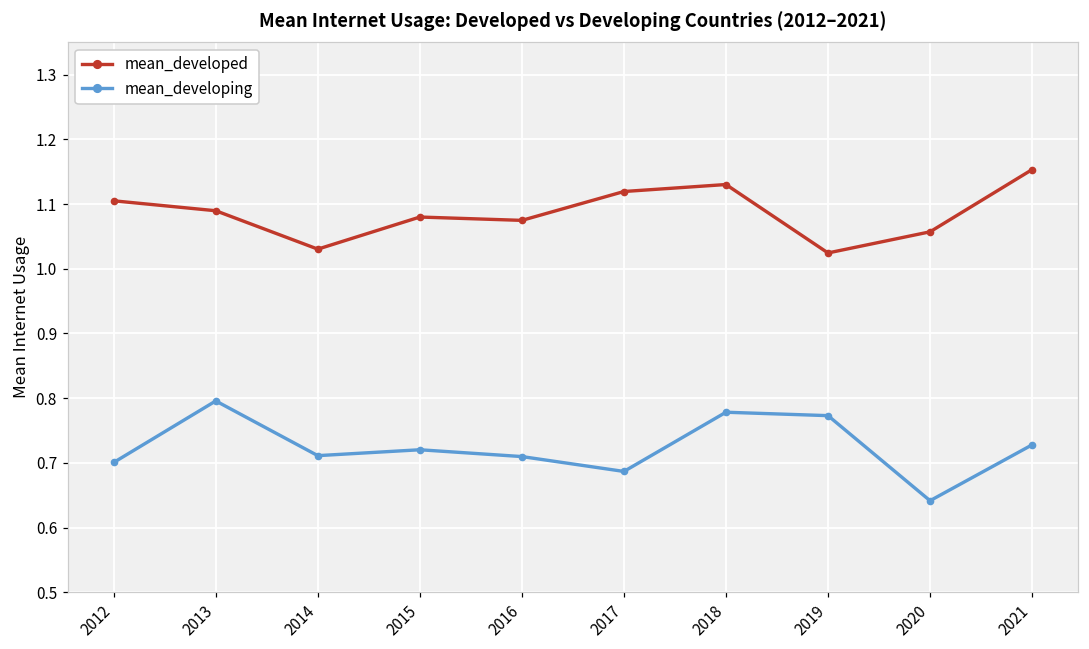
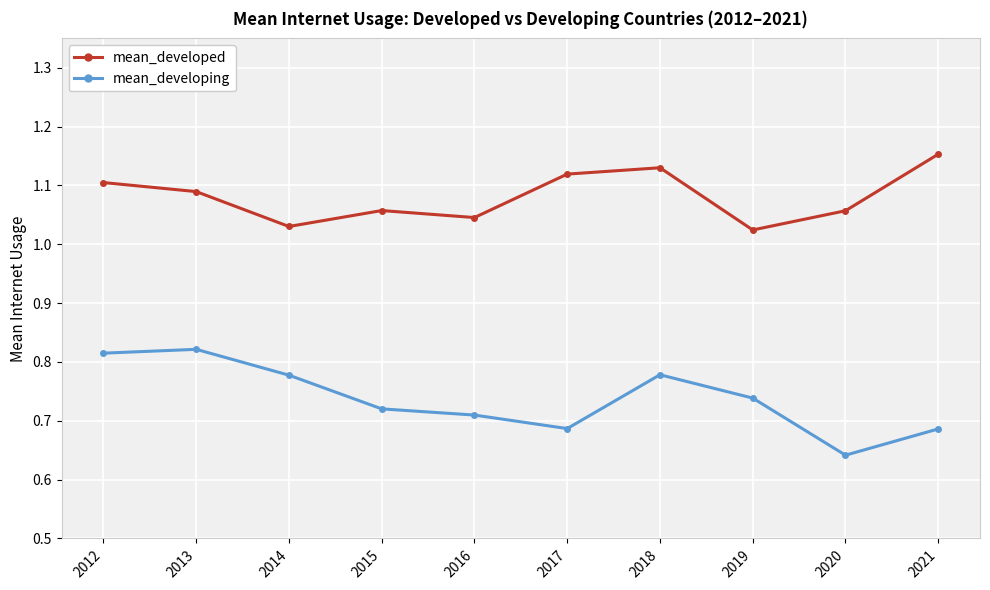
  {
    "mean_developed": {
      "2012": 1.10,
      "2013": 1.09,
      "2014": 1.03,
-     "2015": 1.08,
-     "2016": 1.07,
+     "2015": 1.06,
+     "2016": 1.05,
      "2017": 1.12,
      "2018": 1.13,
      "2019": 1.02,
      "2020": 1.06,
      "2021": 1.15
    },
    "mean_developing": {
-     "2012": 0.70,
-     "2013": 0.80,
-     "2014": 0.71,
+     "2012": 0.81,
+     "2013": 0.82,
+     "2014": 0.78,
      "2015": 0.72,
      "2016": 0.71,
      "2017": 0.69,
      "2018": 0.78,
-     "2019": 0.77,
+     "2019": 0.74,
      "2020": 0.64,
-     "2021": 0.73
+     "2021": 0.69
    }
  }
